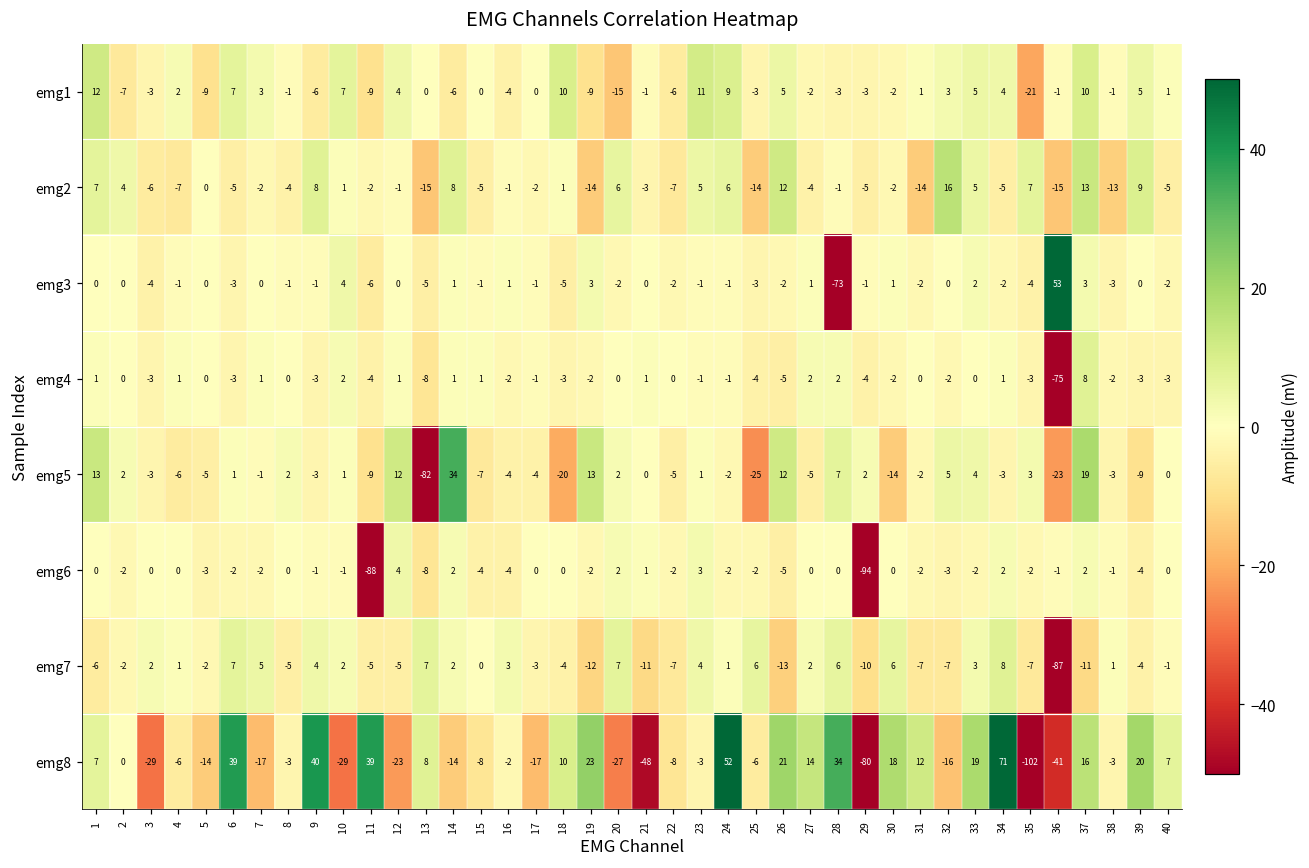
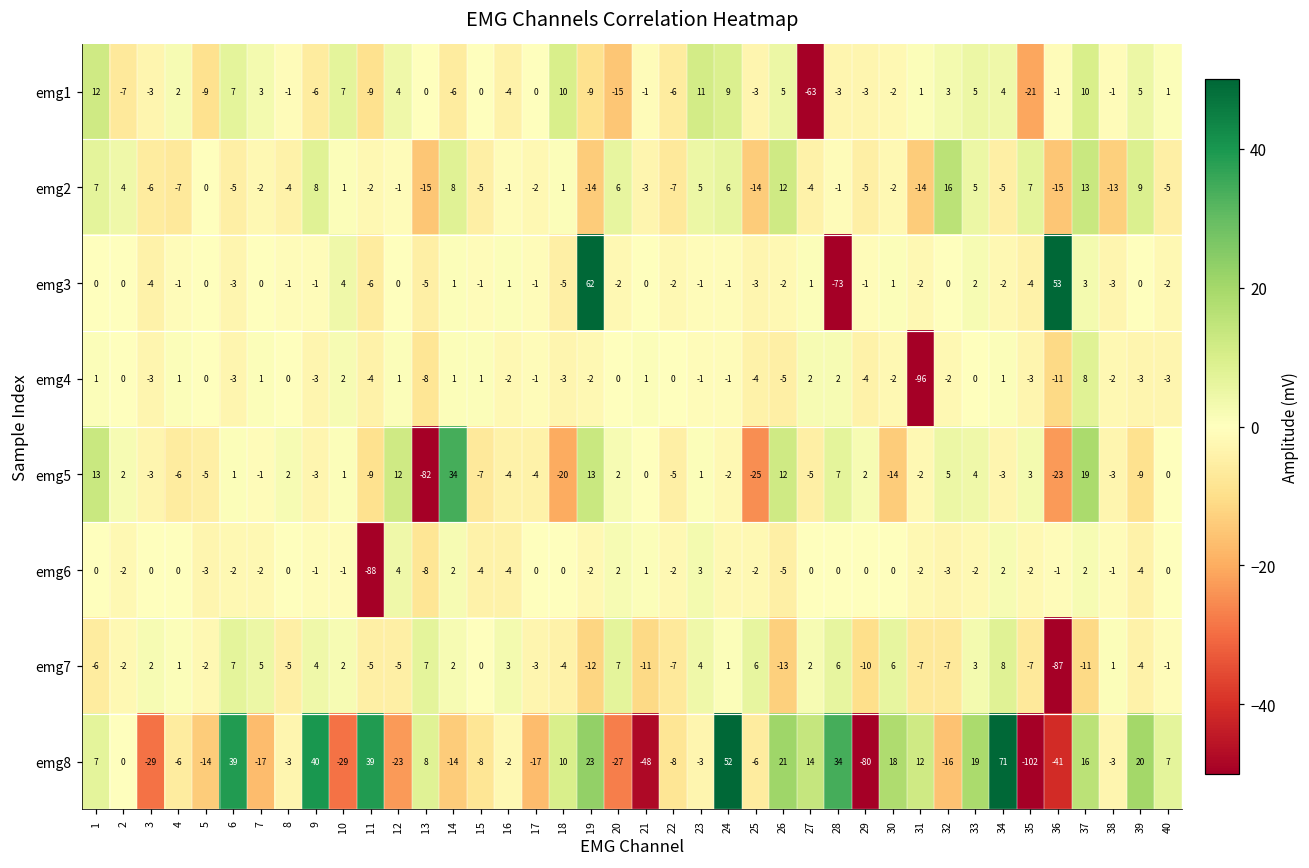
  {
    "emg1": {
      "1": 12,
      "2": -7,
      "3": -3,
      "4": 2,
      "5": -9,
      "6": 7,
      "7": 3,
      "8": -1,
      "9": -6,
      "10": 7,
      "11": -9,
      "12": 4,
      "13": 0,
      "14": -6,
      "15": 0,
      "16": -4,
      "17": 0,
      "18": 10,
      "19": -9,
      "20": -15,
      "21": -1,
      "22": -6,
      "23": 11,
      "24": 9,
      "25": -3,
      "26": 5,
-     "27": -2,
+     "27": -63,
      "28": -3,
      "29": -3,
      "30": -2,
      "31": 1,
      "32": 3,
      "33": 5,
      "34": 4,
      "35": -21,
      "36": -1,
      "37": 10,
      "38": -1,
      "39": 5,
      "40": 1
    },
    "emg3": {
      "1": 0,
      "2": 0,
      "3": -4,
      "4": -1,
      "5": 0,
      "6": -3,
      "7": 0,
      "8": -1,
      "9": -1,
      "10": 4,
      "11": -6,
      "12": 0,
      "13": -5,
      "14": 1,
      "15": -1,
      "16": 1,
      "17": -1,
      "18": -5,
-     "19": 3,
+     "19": 62,
      "20": -2,
      "21": 0,
      "22": -2,
      "23": -1,
      "24": -1,
      "25": -3,
      "26": -2,
      "27": 1,
      "28": -73,
      "29": -1,
      "30": 1,
      "31": -2,
      "32": 0,
      "33": 2,
      "34": -2,
      "35": -4,
      "36": 53,
      "37": 3,
      "38": -3,
      "39": 0,
      "40": -2
    },
    "emg4": {
      "1": 1,
      "2": 0,
      "3": -3,
      "4": 1,
      "5": 0,
      "6": -3,
      "7": 1,
      "8": 0,
      "9": -3,
      "10": 2,
      "11": -4,
      "12": 1,
      "13": -8,
      "14": 1,
      "15": 1,
      "16": -2,
      "17": -1,
      "18": -3,
      "19": -2,
      "20": 0,
      "21": 1,
      "22": 0,
      "23": -1,
      "24": -1,
      "25": -4,
      "26": -5,
      "27": 2,
      "28": 2,
      "29": -4,
      "30": -2,
-     "31": 0,
+     "31": -96,
      "32": -2,
      "33": 0,
      "34": 1,
      "35": -3,
-     "36": -75,
+     "36": -11,
      "37": 8,
      "38": -2,
      "39": -3,
      "40": -3
    },
    "emg6": {
      "1": 0,
      "2": -2,
      "3": 0,
      "4": 0,
      "5": -3,
      "6": -2,
      "7": -2,
      "8": 0,
      "9": -1,
      "10": -1,
      "11": -88,
      "12": 4,
      "13": -8,
      "14": 2,
      "15": -4,
      "16": -4,
      "17": 0,
      "18": 0,
      "19": -2,
      "20": 2,
      "21": 1,
      "22": -2,
      "23": 3,
      "24": -2,
      "25": -2,
      "26": -5,
      "27": 0,
      "28": 0,
-     "29": -94,
+     "29": 0,
      "30": 0,
      "31": -2,
      "32": -3,
      "33": -2,
      "34": 2,
      "35": -2,
      "36": -1,
      "37": 2,
      "38": -1,
      "39": -4,
      "40": 0
    }
  }
